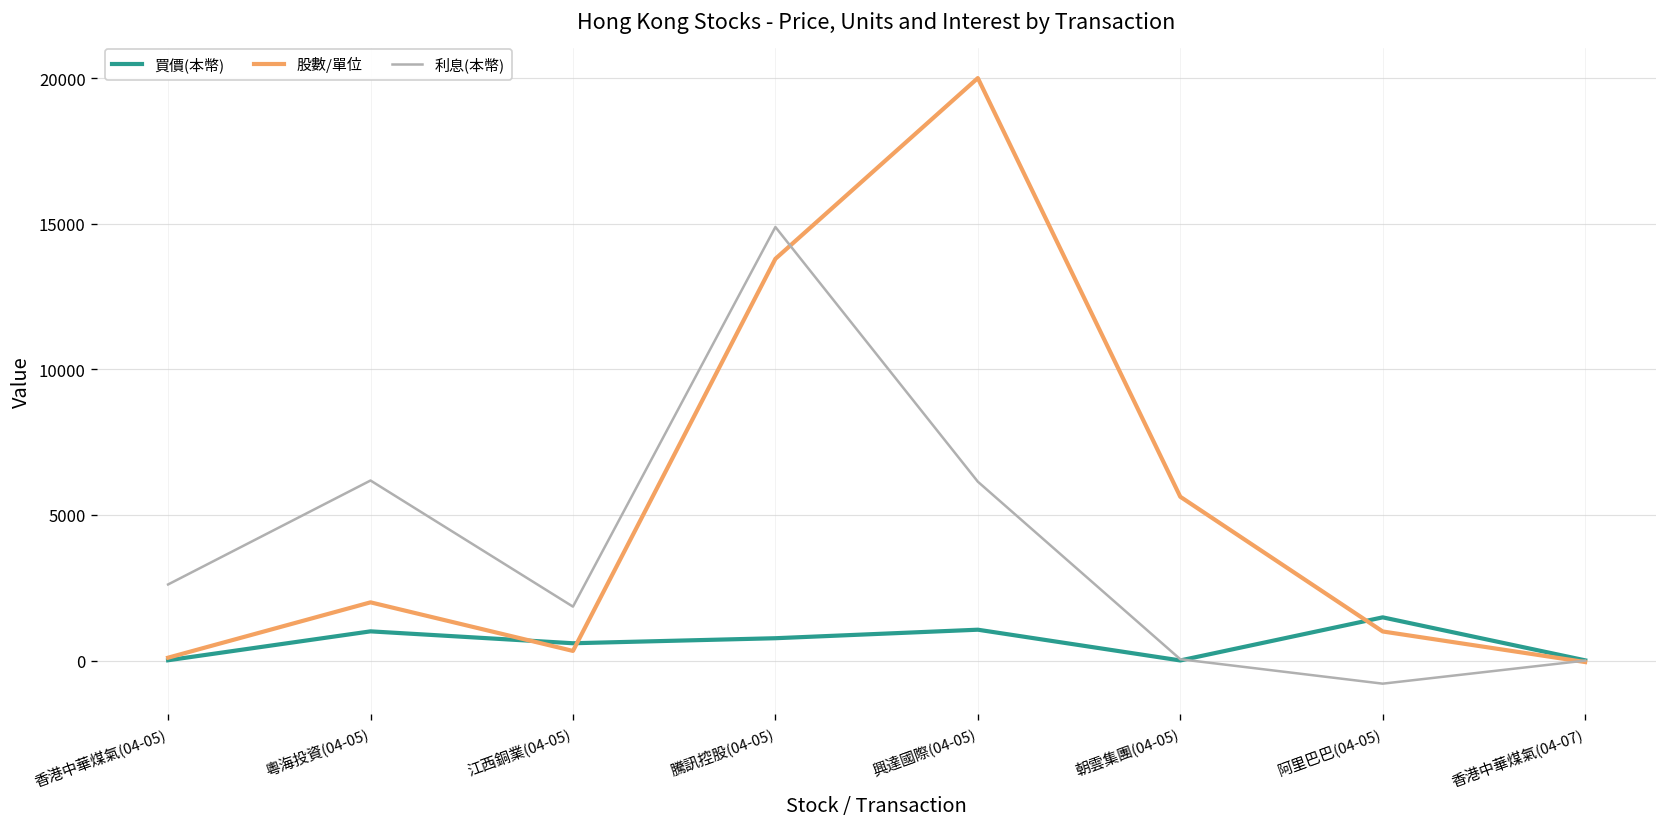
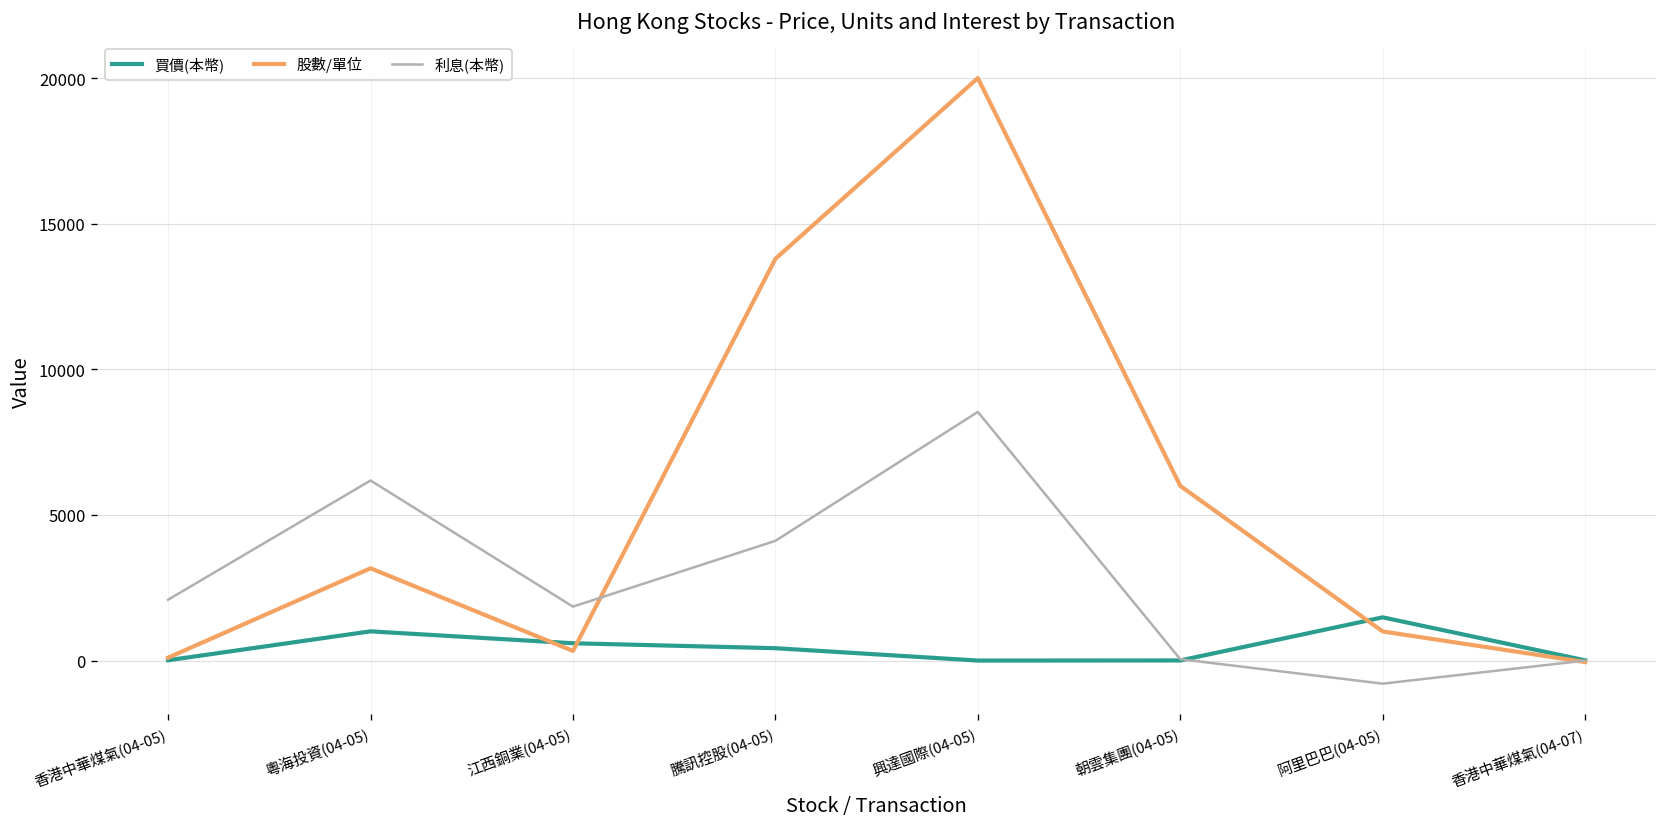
  {
    "買價(本幣)": {
      "粵海投資(04-05)": 1000,
      "江西銅業(04-05)": 600,
-     "騰訊控股(04-05)": 800,
-     "興達國際(04-05)": 1100,
+     "騰訊控股(04-05)": 400,
+     "興達國際(04-05)": 0,
      "阿里巴巴(04-05)": 1500
    },
    "股數/單位": {
-     "粵海投資(04-05)": 2000,
+     "粵海投資(04-05)": 3200,
      "江西銅業(04-05)": 300,
      "騰訊控股(04-05)": 13800,
      "興達國際(04-05)": 20000,
-     "朝雲集團(04-05)": 5600,
+     "朝雲集團(04-05)": 6000,
      "阿里巴巴(04-05)": 1000
    },
    "利息(本幣)": {
-     "香港中華煤氣(04-05)": 2600,
+     "香港中華煤氣(04-05)": 2100,
      "粵海投資(04-05)": 6200,
      "江西銅業(04-05)": 1900,
-     "騰訊控股(04-05)": 14900,
-     "興達國際(04-05)": 6100,
+     "騰訊控股(04-05)": 4100,
+     "興達國際(04-05)": 8500,
      "阿里巴巴(04-05)": -800
    }
  }
